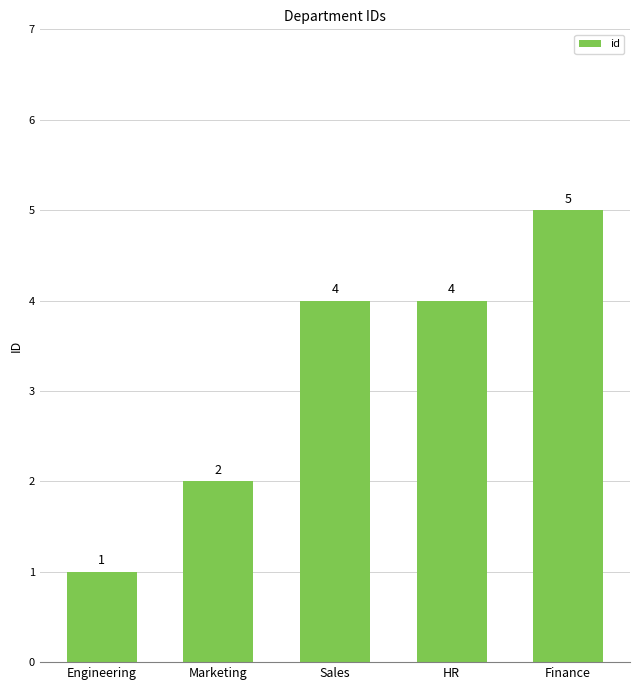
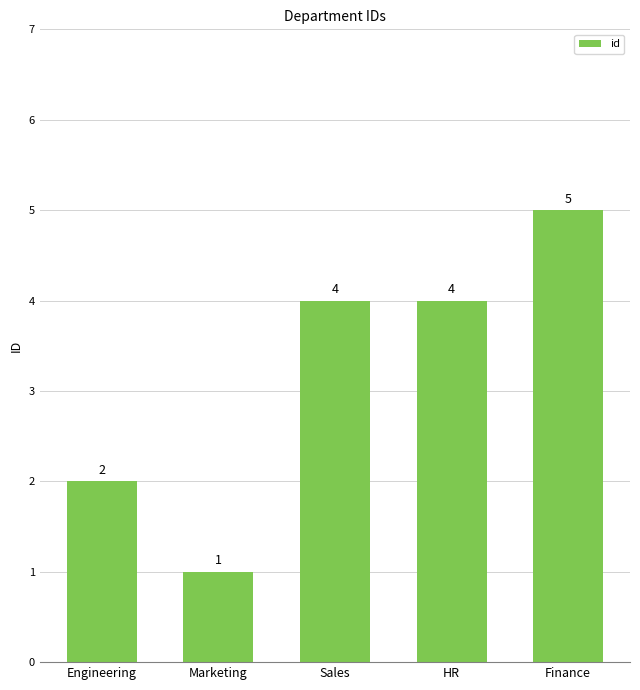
  {
-   "Engineering": 1,
-   "Marketing": 2,
+   "Engineering": 2,
+   "Marketing": 1,
    "Sales": 4,
    "HR": 4,
    "Finance": 5
  }
